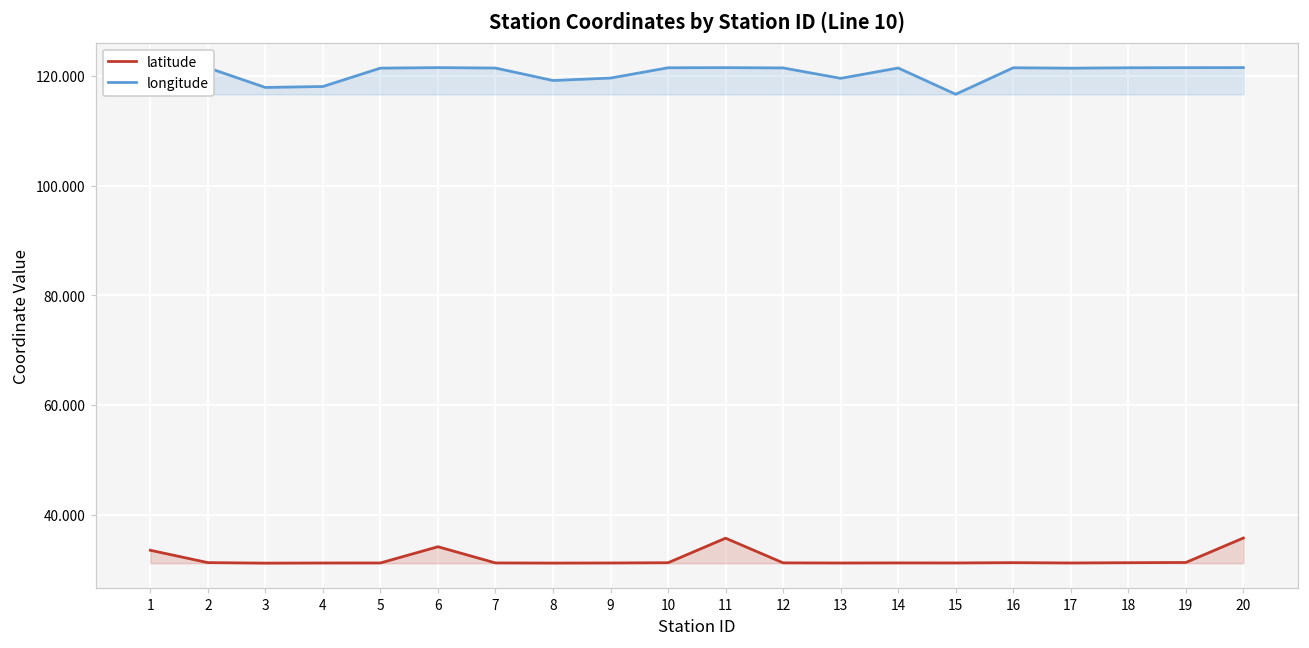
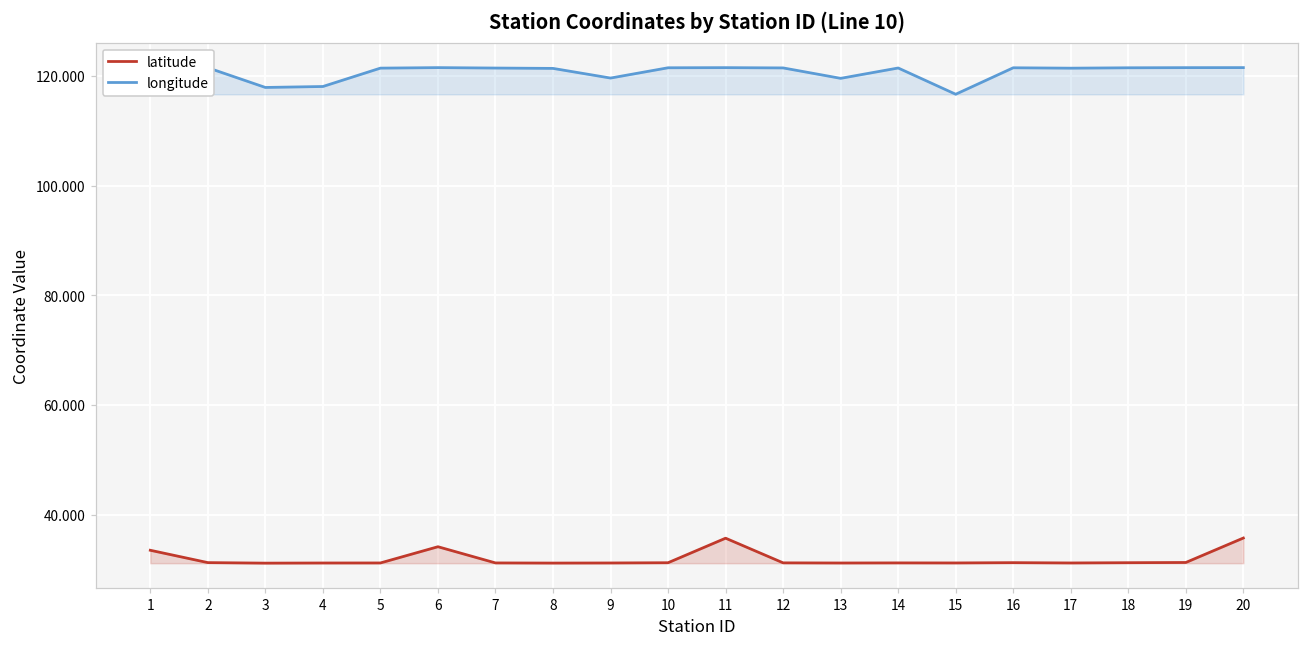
  {
    "latitude": {
      "1": 34,
      "2": 31,
      "3": 31,
      "4": 31,
      "5": 31,
      "6": 34,
      "7": 31,
      "8": 31,
      "9": 31,
      "10": 31,
      "11": 36,
      "12": 31,
      "13": 31,
      "14": 31,
      "15": 31,
      "16": 31,
      "17": 31,
      "18": 31,
      "19": 31,
      "20": 36
    },
    "longitude": {
      "3": 118,
      "4": 118,
      "5": 121,
      "6": 122,
      "7": 121,
-     "8": 119,
+     "8": 121,
      "9": 120,
      "10": 121,
      "11": 122,
      "12": 121,
      "13": 120,
      "14": 121,
      "15": 117,
      "16": 121,
      "17": 121,
      "18": 121,
      "19": 122,
      "20": 122
    }
  }
